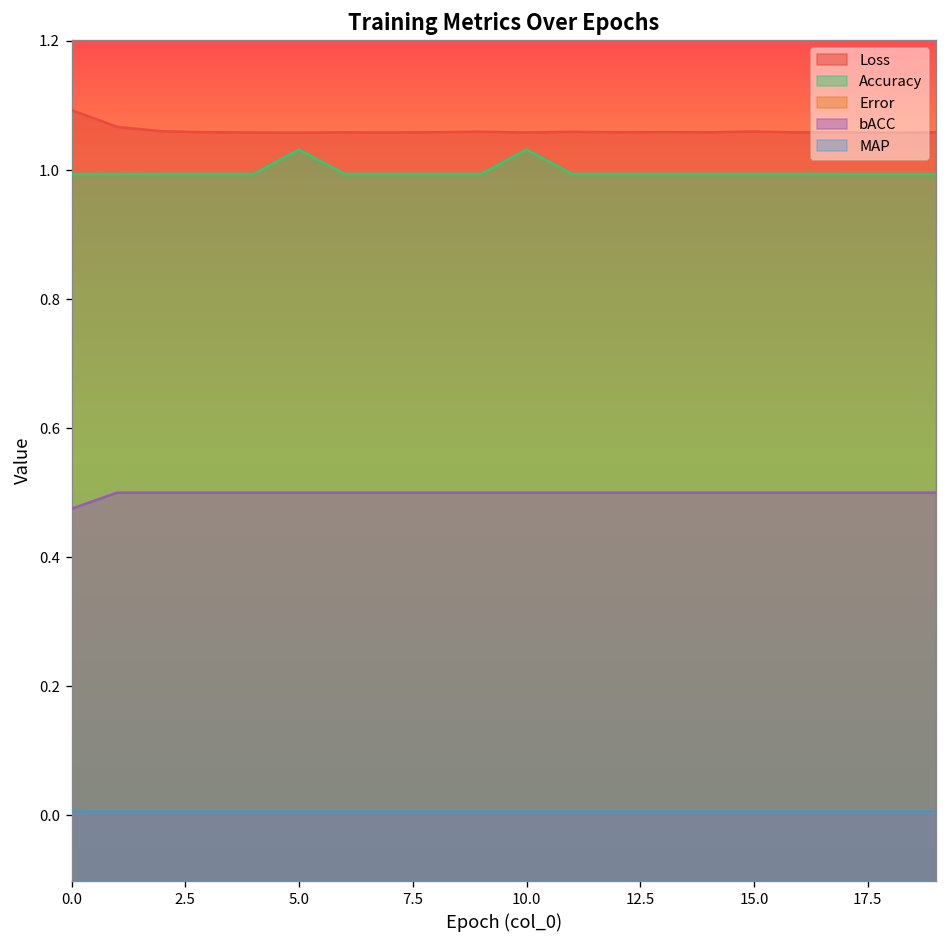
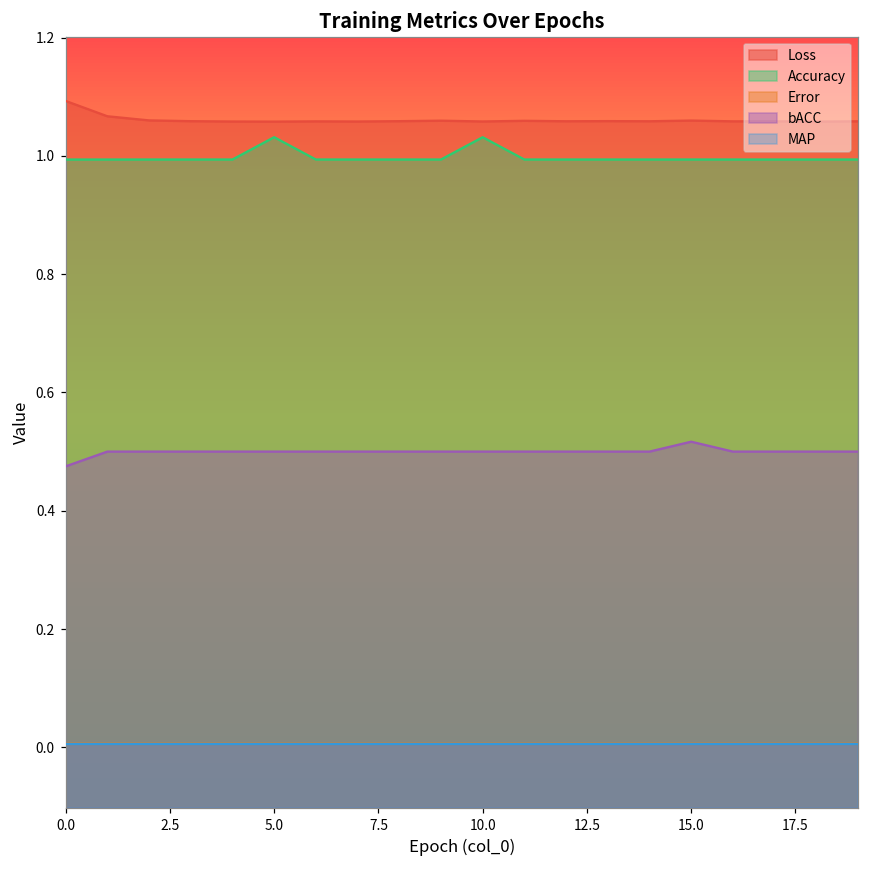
  {
    "Loss": {
      "0.0": 1.09,
      "5.0": 1.06,
      "10.0": 1.06,
      "15.0": 1.06
    },
    "Accuracy": {
      "0.0": 0.99,
      "5.0": 1.03,
      "10.0": 1.03,
      "15.0": 0.99
    },
    "MAP": {
      "0.0": 0.01,
      "5.0": 0.01,
      "10.0": 0.01,
      "15.0": 0.01
    },
    "bACC": {
      "0.0": 0.48,
      "5.0": 0.50,
      "10.0": 0.50,
-     "15.0": 0.50
+     "15.0": 0.52
    }
  }
